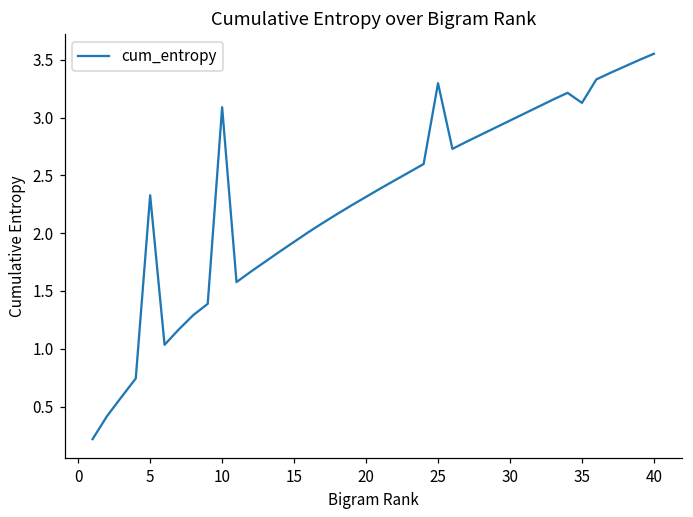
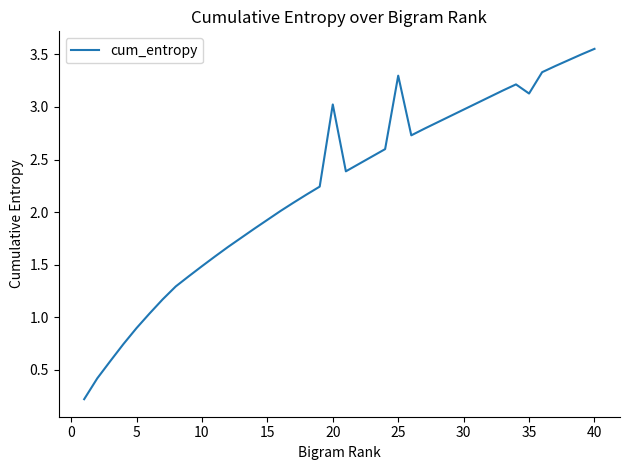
  {
-   "5": 2.33,
-   "10": 3.09,
+   "5": 0.89,
+   "10": 1.48,
    "15": 1.93,
-   "20": 2.31,
+   "20": 3.02,
    "25": 3.30,
    "30": 2.98,
    "35": 3.13,
    "40": 3.55
  }
